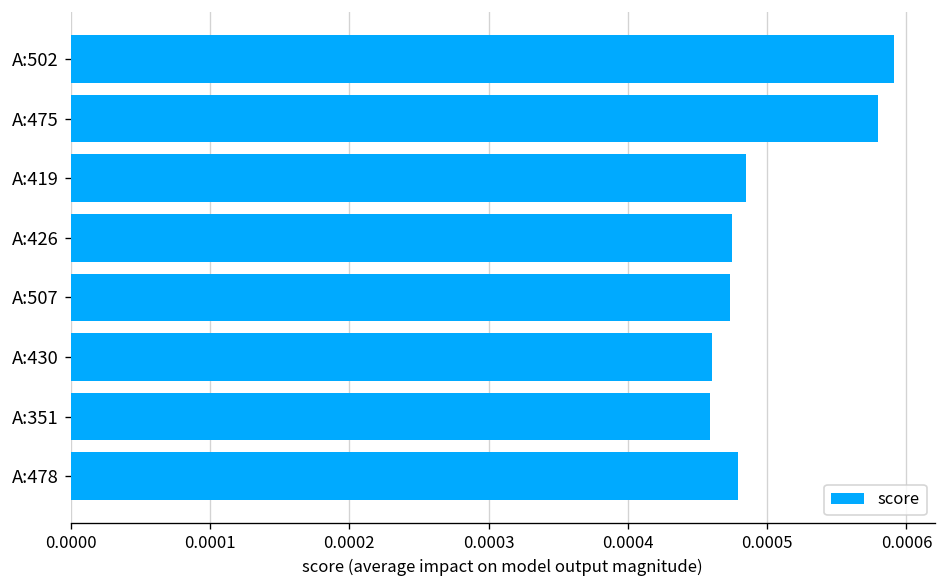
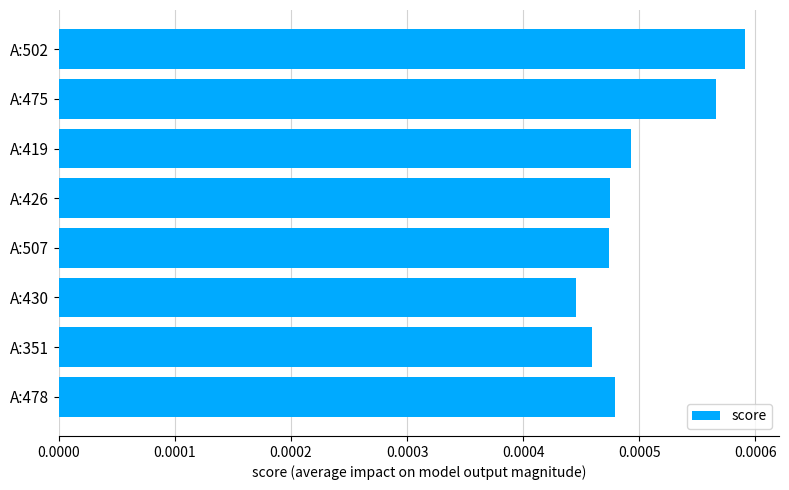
  {
    "A:502": 0.000591,
-   "A:475": 0.000580,
-   "A:419": 0.000485,
+   "A:475": 0.000566,
+   "A:419": 0.000493,
    "A:426": 0.000475,
    "A:507": 0.000474,
-   "A:430": 0.000460,
+   "A:430": 0.000445,
    "A:351": 0.000459,
    "A:478": 0.000479
  }
